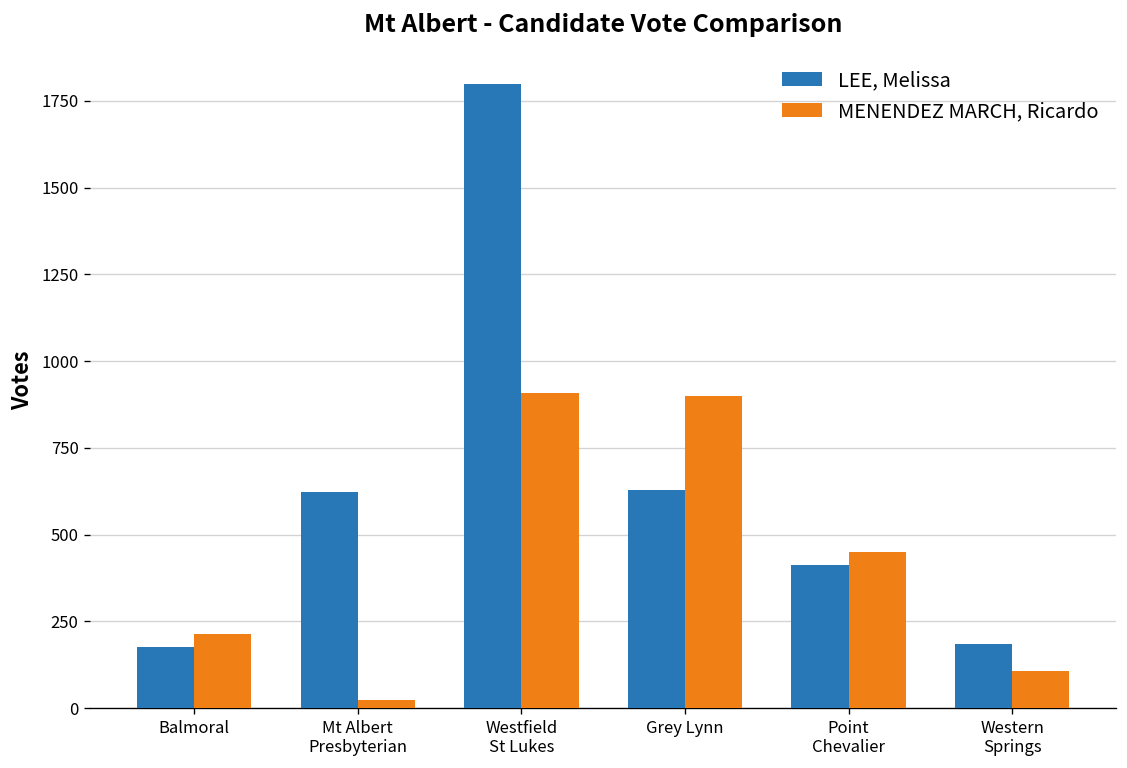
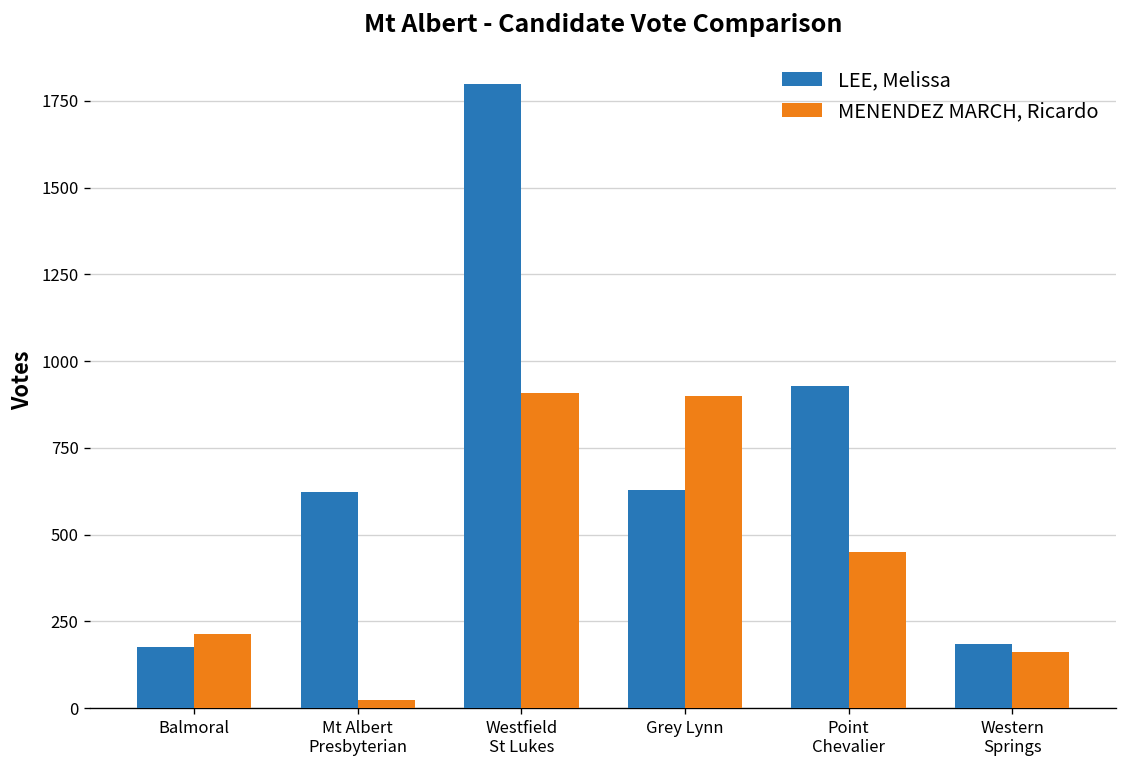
  {
    "LEE, Melissa": {
      "Balmoral": 180,
      "Mt Albert Presbyterian": 620,
      "Westfield St Lukes": 1800,
      "Grey Lynn": 630,
-     "Point Chevalier": 410,
+     "Point Chevalier": 930,
      "Western Springs": 190
    },
    "MENENDEZ MARCH, Ricardo": {
      "Balmoral": 220,
      "Mt Albert Presbyterian": 20,
      "Westfield St Lukes": 910,
      "Grey Lynn": 900,
      "Point Chevalier": 450,
-     "Western Springs": 110
+     "Western Springs": 160
    }
  }
